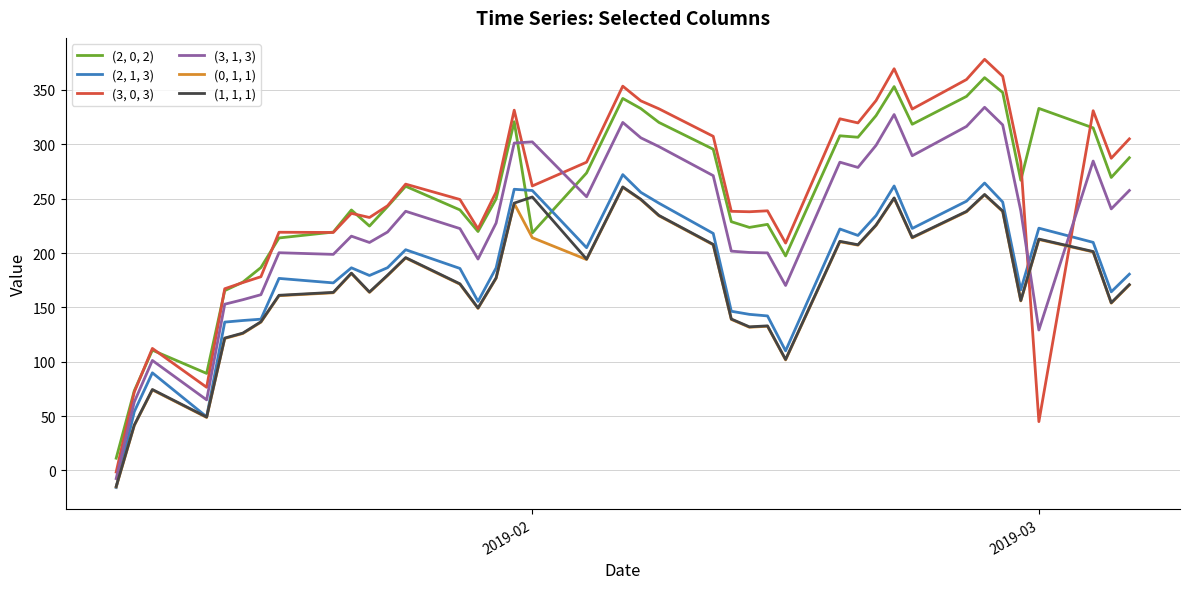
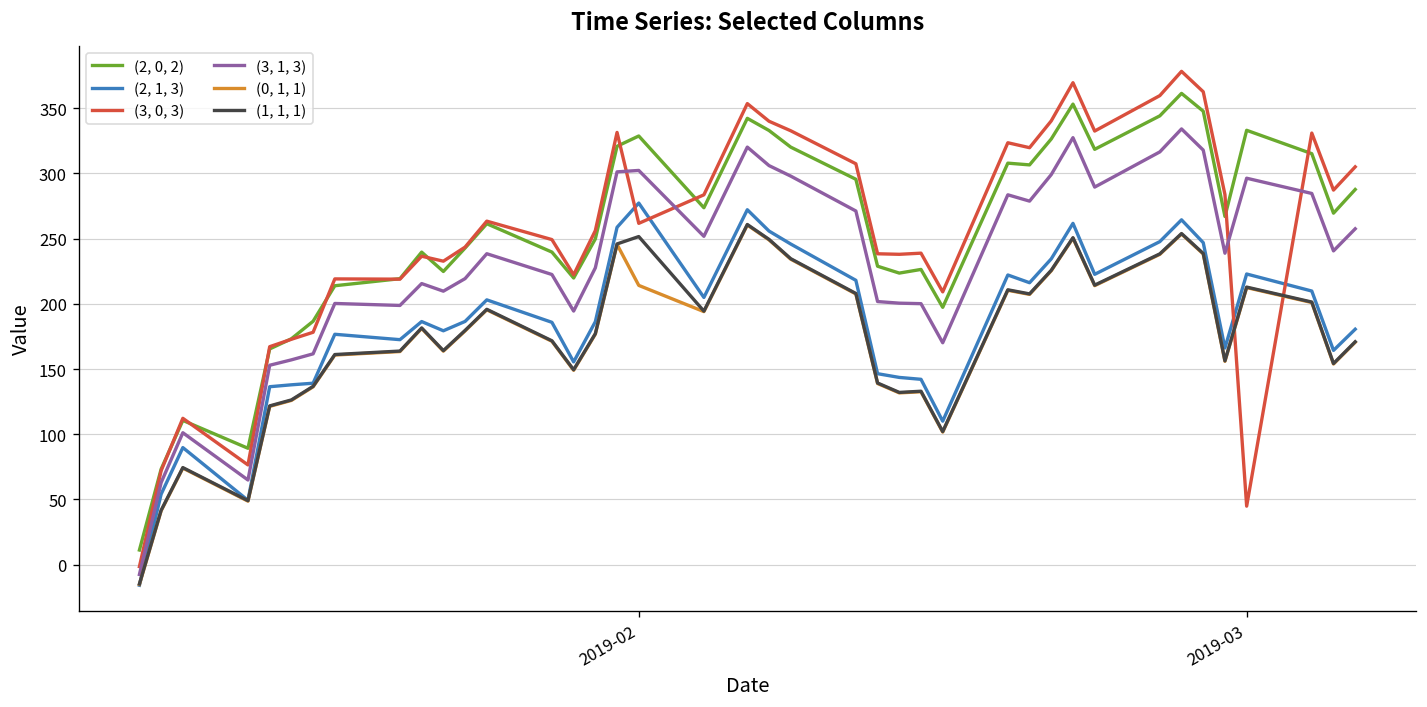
  {
    "(2, 0, 2)": {
-     "2019-02": 218,
+     "2019-02": 329,
      "2019-03": 333
    },
    "(2, 1, 3)": {
-     "2019-02": 258,
+     "2019-02": 277,
      "2019-03": 223
    },
    "(3, 0, 3)": {
      "2019-02": 262,
      "2019-03": 45
    },
    "(3, 1, 3)": {
      "2019-02": 302,
-     "2019-03": 129
+     "2019-03": 296
    },
    "(0, 1, 1)": {
      "2019-02": 214
    },
    "(1, 1, 1)": {
      "2019-02": 252
    }
  }
